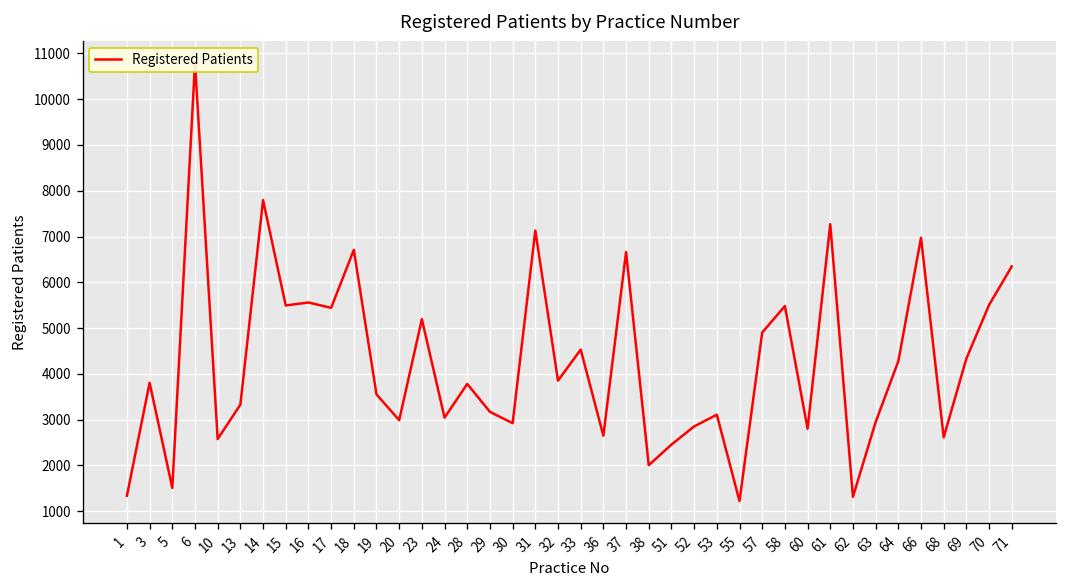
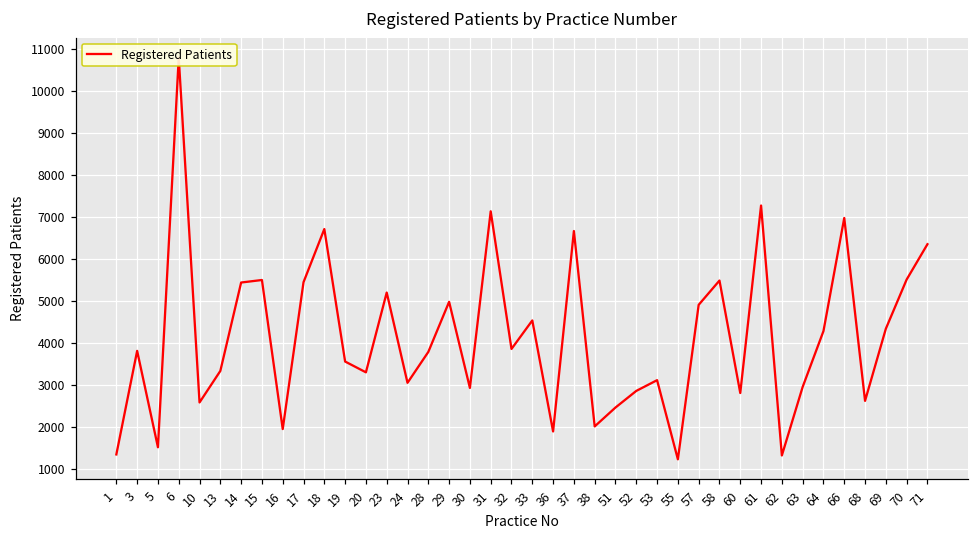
  {
    "1": 1300,
    "3": 3800,
    "5": 1500,
    "10": 2600,
    "13": 3300,
-   "14": 7800,
+   "14": 5400,
    "15": 5500,
-   "16": 5600,
+   "16": 1900,
    "17": 5400,
    "18": 6700,
    "19": 3600,
-   "20": 3000,
+   "20": 3300,
    "23": 5200,
    "24": 3000,
    "28": 3800,
-   "29": 3200,
+   "29": 5000,
    "30": 2900,
    "31": 7100,
    "32": 3900,
    "33": 4500,
-   "36": 2600,
+   "36": 1900,
    "37": 6700,
    "38": 2000,
    "51": 2500,
    "52": 2900,
    "53": 3100,
    "55": 1200,
    "57": 4900,
    "58": 5500,
    "60": 2800,
    "61": 7300,
    "62": 1300,
    "63": 2900,
    "64": 4300,
    "66": 7000,
    "68": 2600,
    "69": 4300,
    "70": 5500,
    "71": 6300
  }
